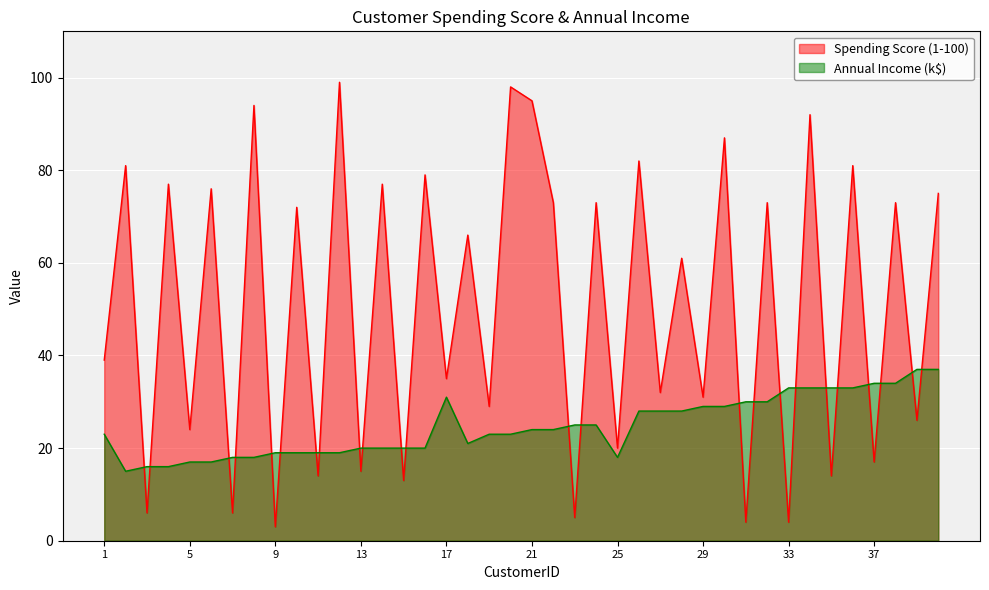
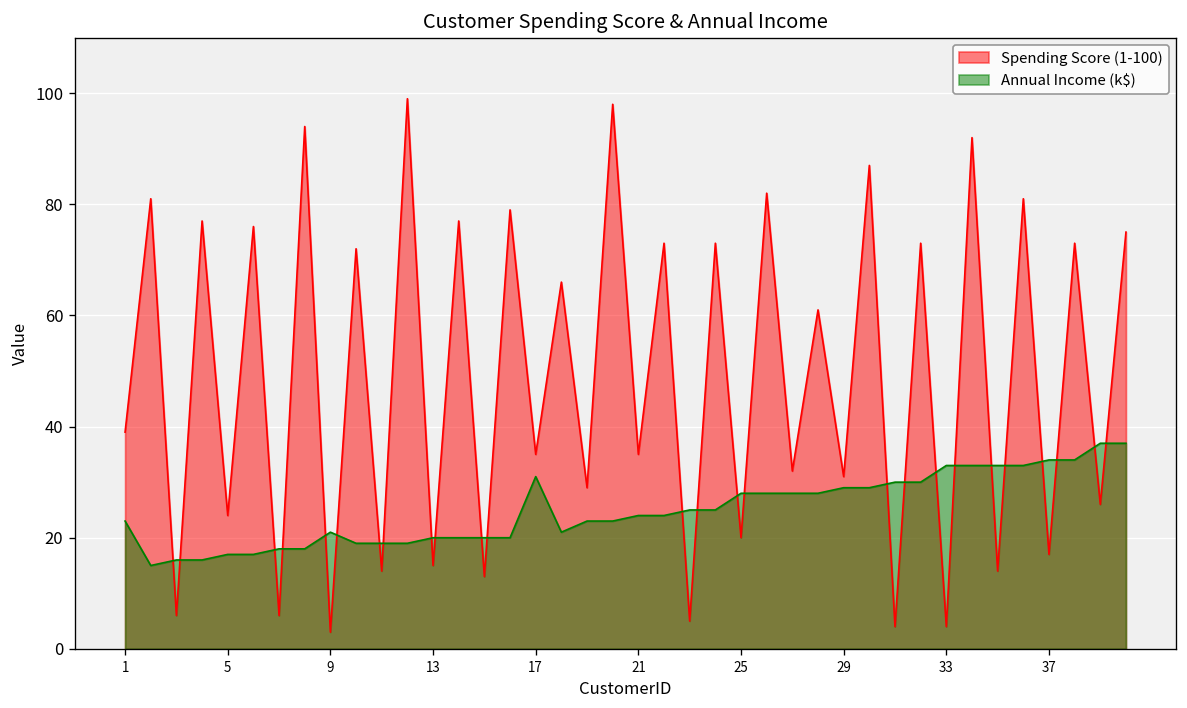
  {
    "Spending Score (1-100)": {
      "1": 39,
      "5": 24,
      "9": 3,
      "13": 15,
      "17": 35,
-     "21": 95,
+     "21": 35,
      "25": 20,
      "29": 31,
      "33": 4,
      "37": 17
    },
    "Annual Income (k$)": {
      "1": 23,
      "5": 17,
-     "9": 19,
+     "9": 21,
      "13": 20,
      "17": 31,
      "21": 24,
-     "25": 18,
+     "25": 28,
      "29": 29,
      "33": 33,
      "37": 34
    }
  }
